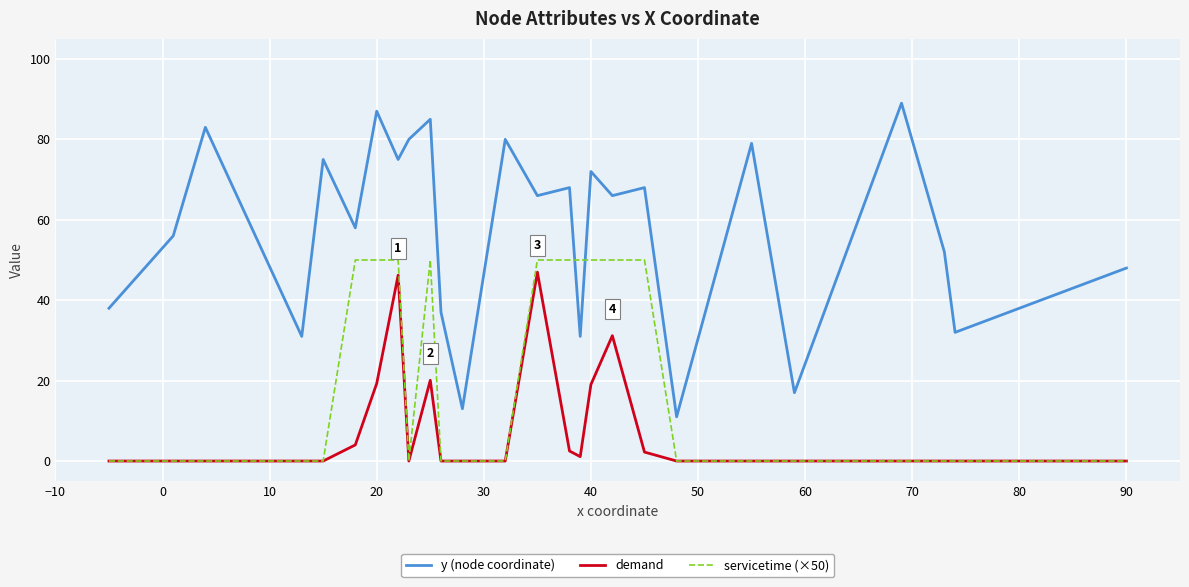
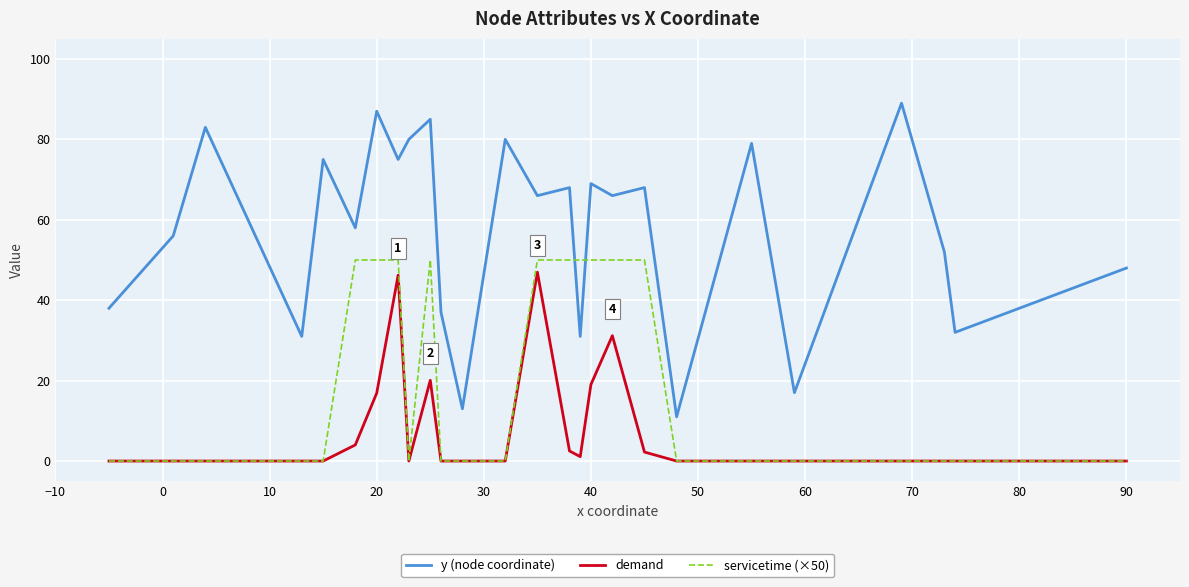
  {
    "y (node coordinate)": {
      "20": 87,
-     "40": 72,
+     "40": 69,
      "90": 48
    },
    "demand": {
-     "20": 19,
+     "20": 17,
      "40": 19
    },
    "servicetime (×50)": {
      "20": 50,
      "40": 50
    }
  }
